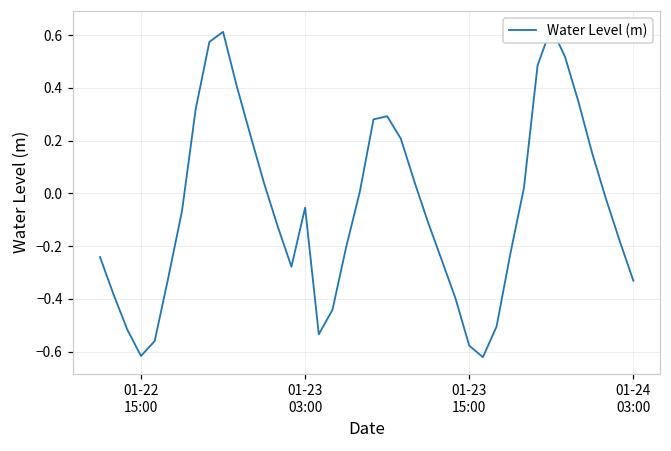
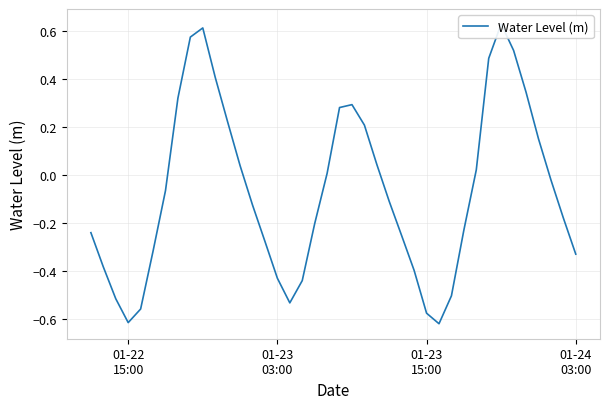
  {
    "01-22 15:00": -0.62,
-   "01-23 03:00": -0.05,
+   "01-23 03:00": -0.43,
    "01-23 15:00": -0.58,
    "01-24 03:00": -0.33
  }
